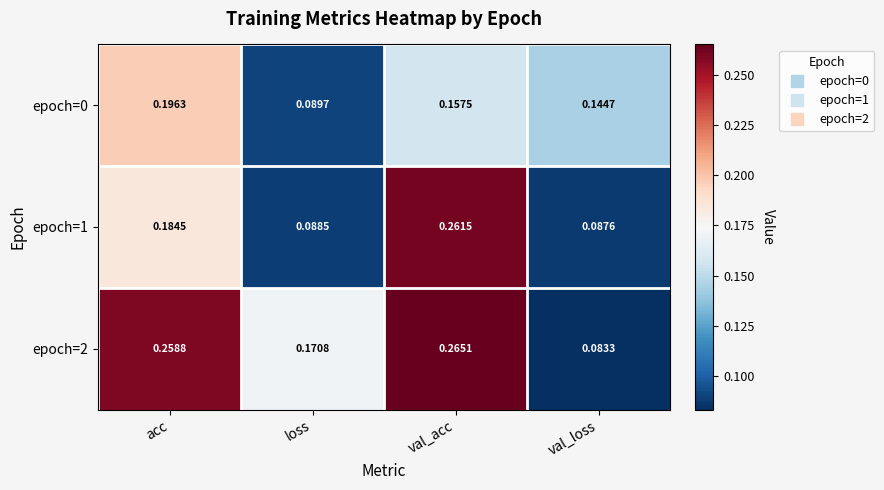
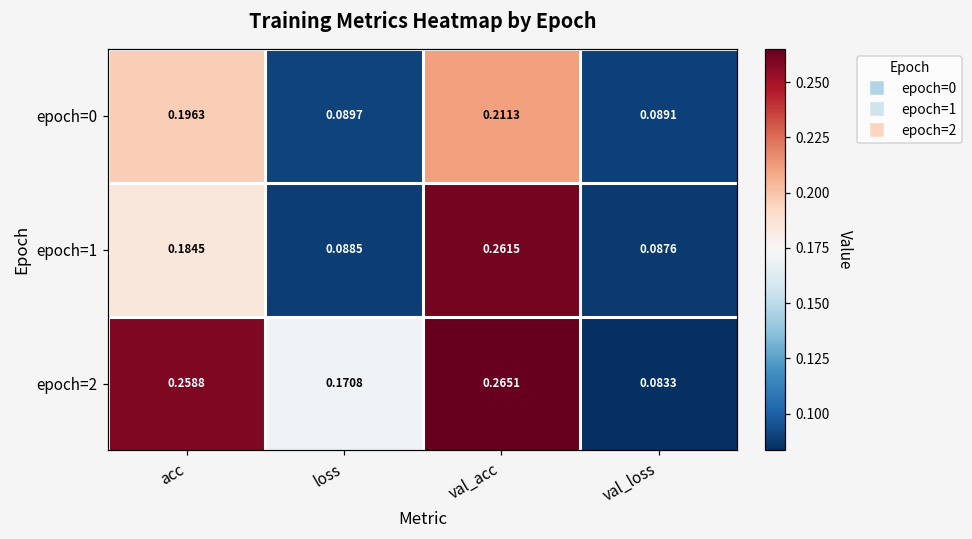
  {
    "epoch=0": {
      "acc": 0.1963,
      "loss": 0.0897,
-     "val_acc": 0.1575,
-     "val_loss": 0.1447
+     "val_acc": 0.2113,
+     "val_loss": 0.0891
    },
    "epoch=1": {
      "acc": 0.1845,
      "loss": 0.0885,
      "val_acc": 0.2615,
      "val_loss": 0.0876
    },
    "epoch=2": {
      "acc": 0.2588,
      "loss": 0.1708,
      "val_acc": 0.2651,
      "val_loss": 0.0833
    }
  }
